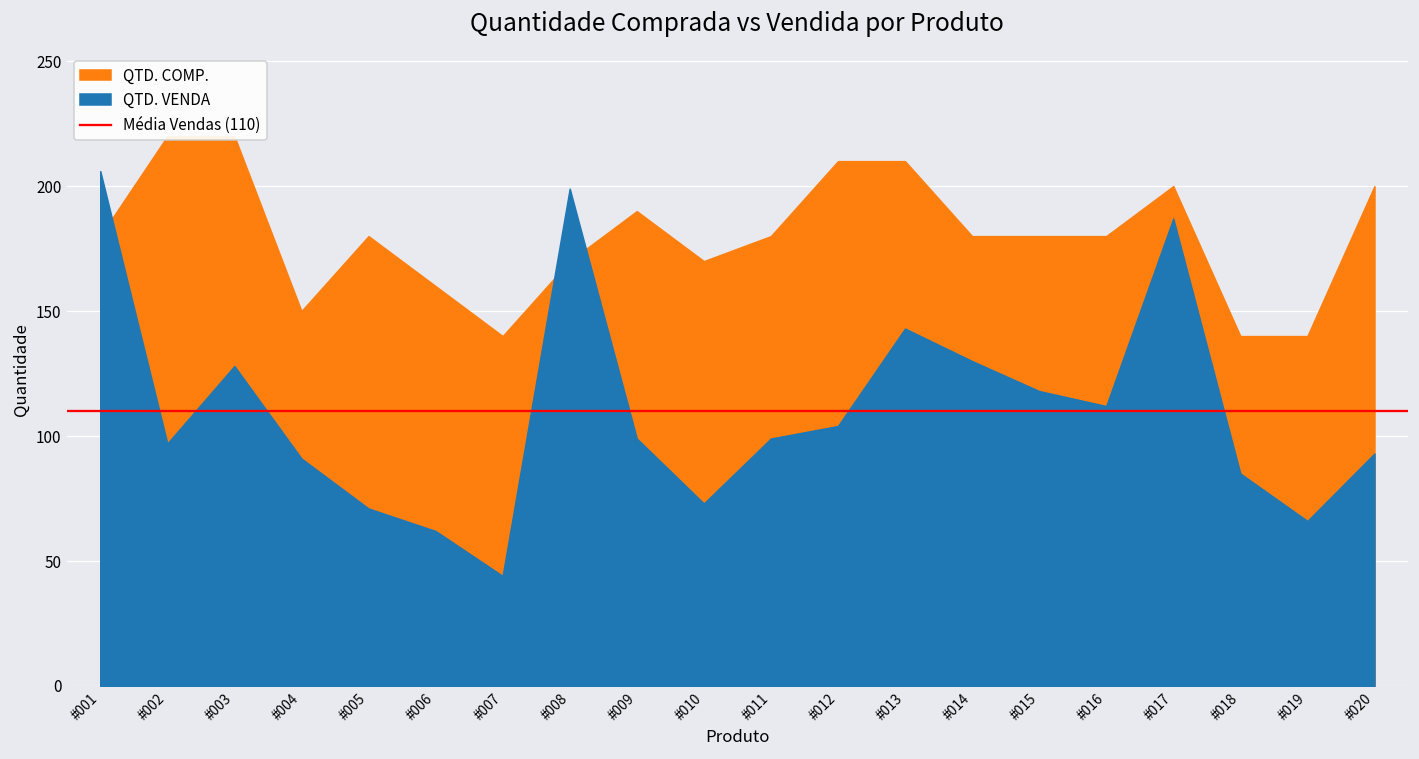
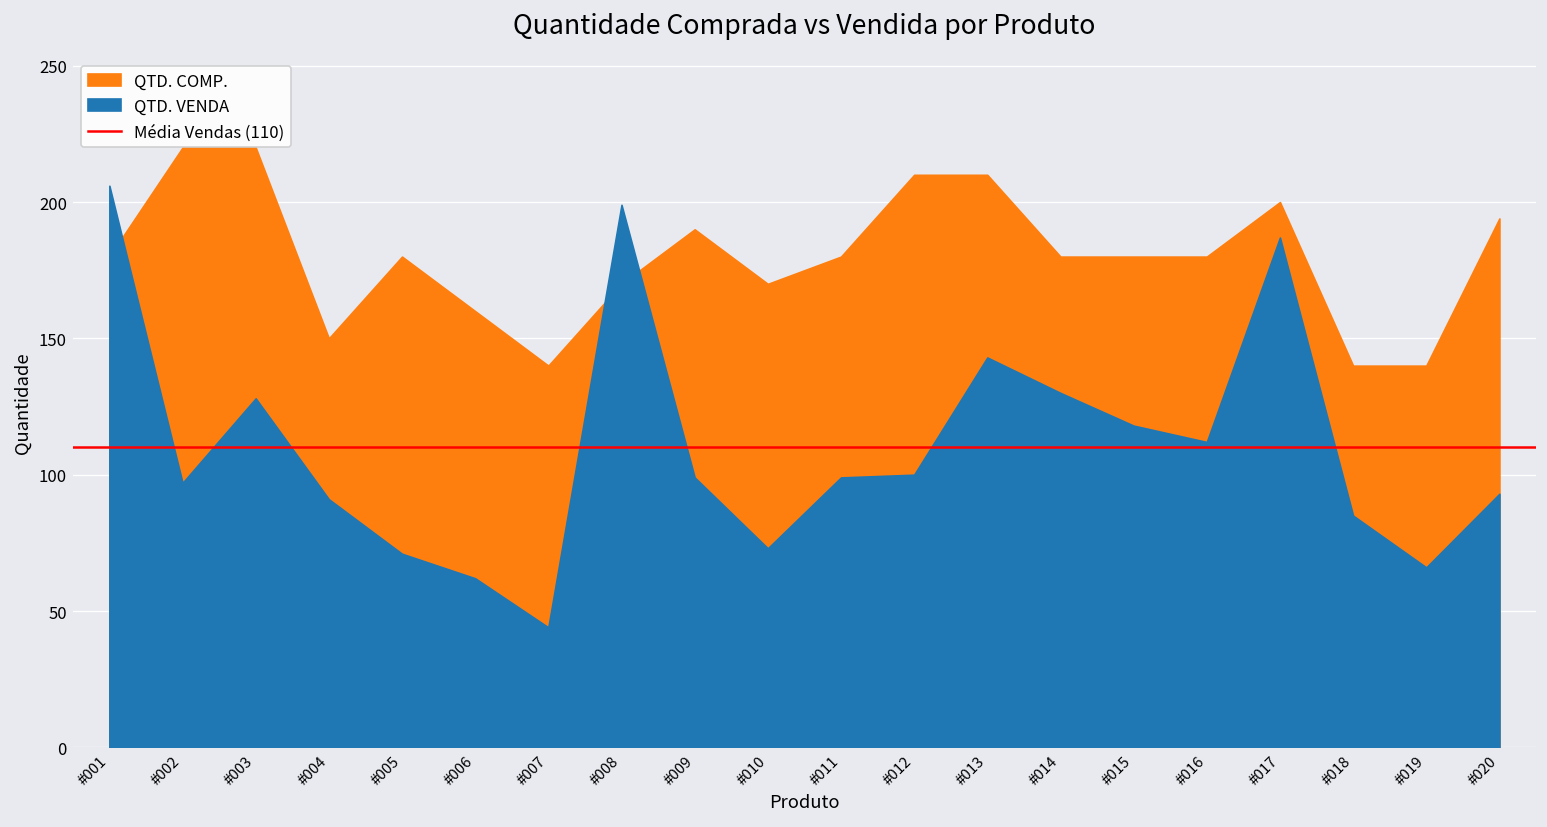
  {
    "QTD. COMP.": {
      "#004": 150,
      "#005": 180,
      "#006": 160,
      "#007": 140,
      "#009": 190,
      "#010": 170,
      "#011": 180,
      "#012": 210,
      "#013": 210,
      "#014": 180,
      "#015": 180,
      "#016": 180,
      "#017": 200,
      "#018": 140,
      "#019": 140,
-     "#020": 200
+     "#020": 194
    },
    "QTD. VENDA": {
      "#001": 206,
      "#002": 97,
      "#003": 128,
      "#004": 91,
      "#005": 71,
      "#006": 62,
      "#007": 44,
      "#008": 199,
      "#009": 99,
      "#010": 73,
      "#011": 99,
-     "#012": 104,
+     "#012": 100,
      "#013": 143,
      "#014": 130,
      "#015": 118,
      "#016": 112,
      "#017": 187,
      "#018": 85,
      "#019": 66,
      "#020": 93
    }
  }
